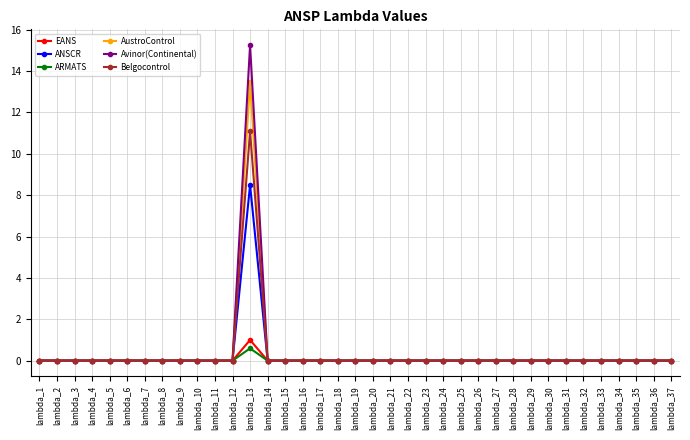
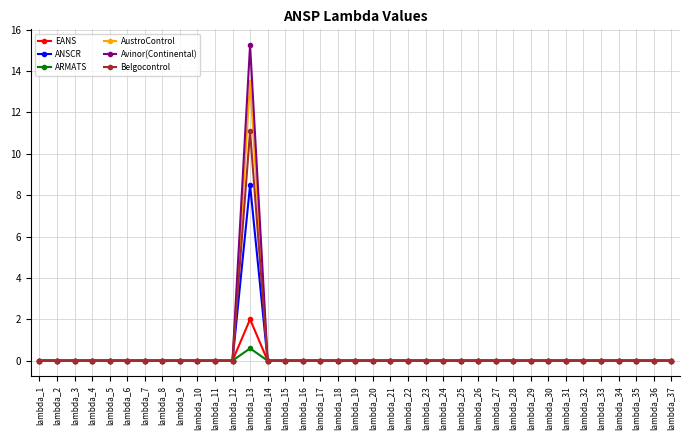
  {
    "EANS": {
-     "lambda_13": 1
+     "lambda_13": 2
    },
    "ANSCR": {
      "lambda_13": 8.5
    },
    "ARMATS": {
      "lambda_13": 0.6
    },
    "AustroControl": {
      "lambda_13": 13.5
    },
    "Avinor(Continental)": {
      "lambda_13": 15.3
    },
    "Belgocontrol": {
      "lambda_13": 11
    }
  }
